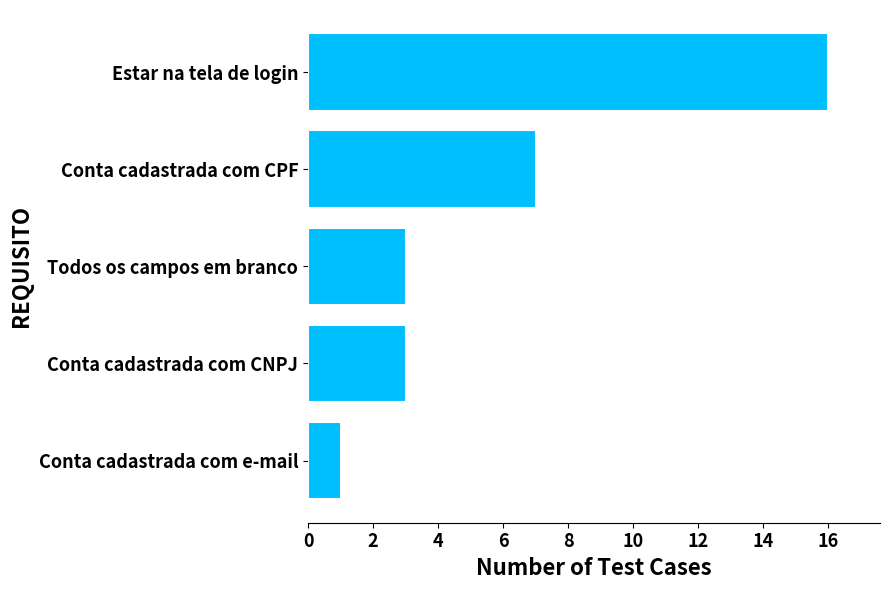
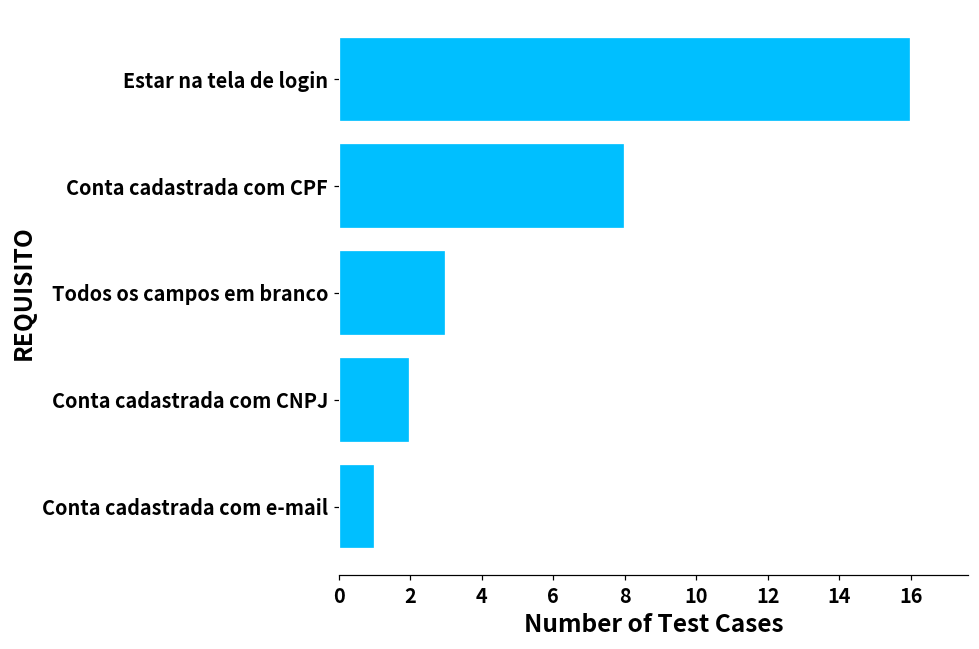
  {
    "Estar na tela de login": 16,
-   "Conta cadastrada com CPF": 7,
+   "Conta cadastrada com CPF": 8,
    "Todos os campos em branco": 3,
-   "Conta cadastrada com CNPJ": 3,
+   "Conta cadastrada com CNPJ": 2,
    "Conta cadastrada com e-mail": 1
  }
